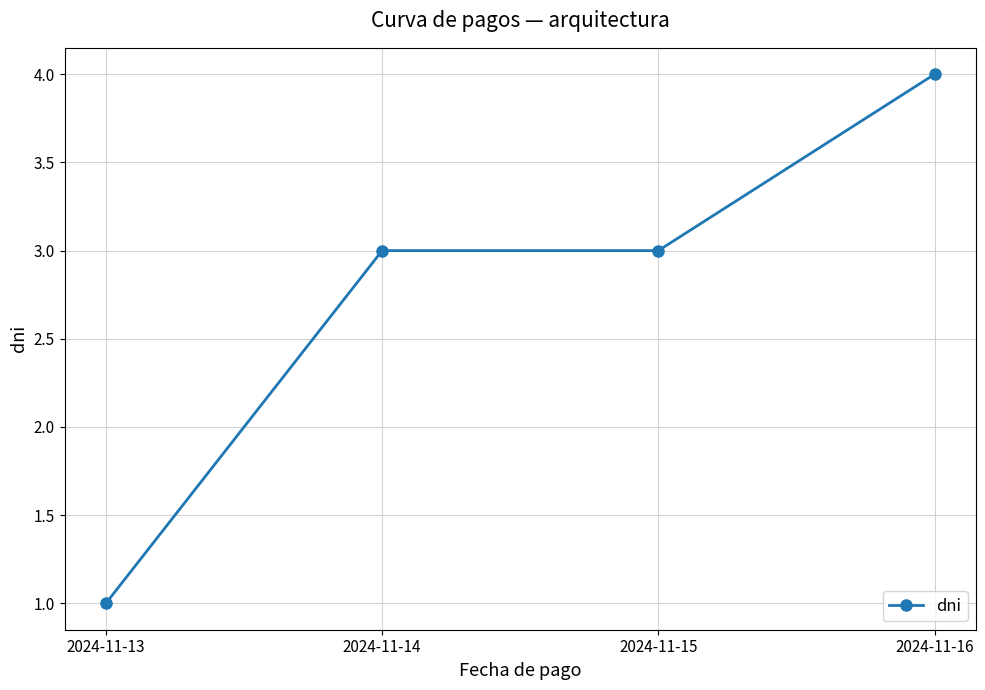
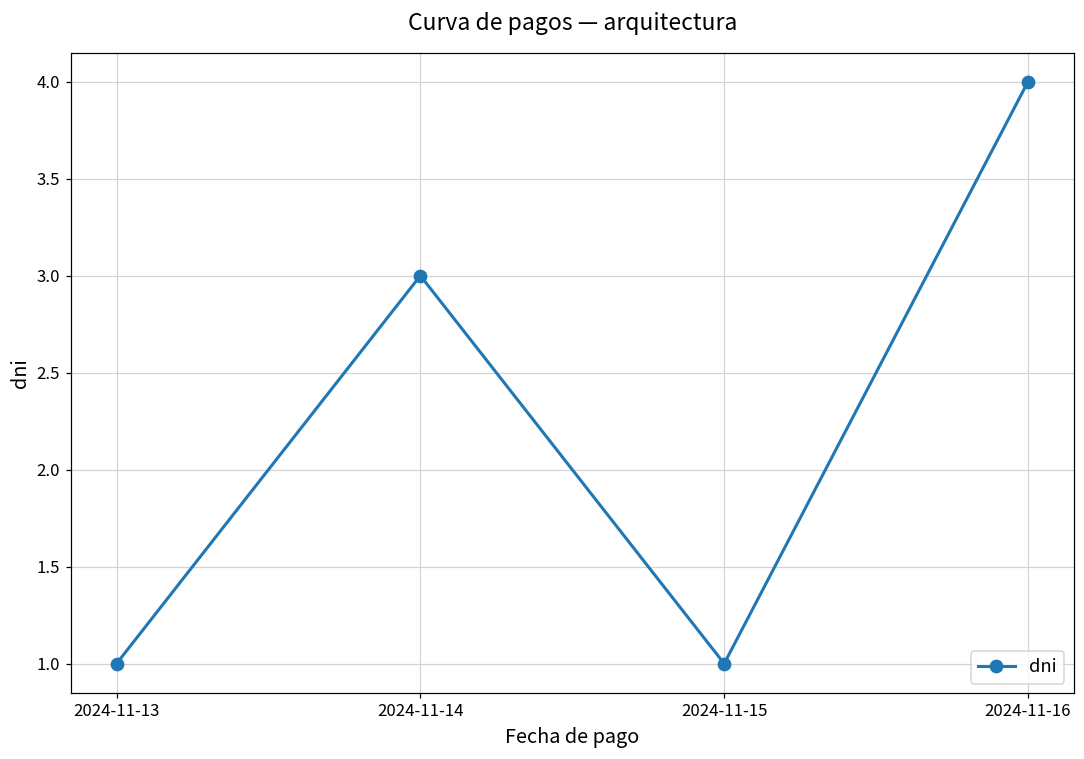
  {
    "2024-11-13": 1,
    "2024-11-14": 3,
-   "2024-11-15": 3,
+   "2024-11-15": 1,
    "2024-11-16": 4
  }
